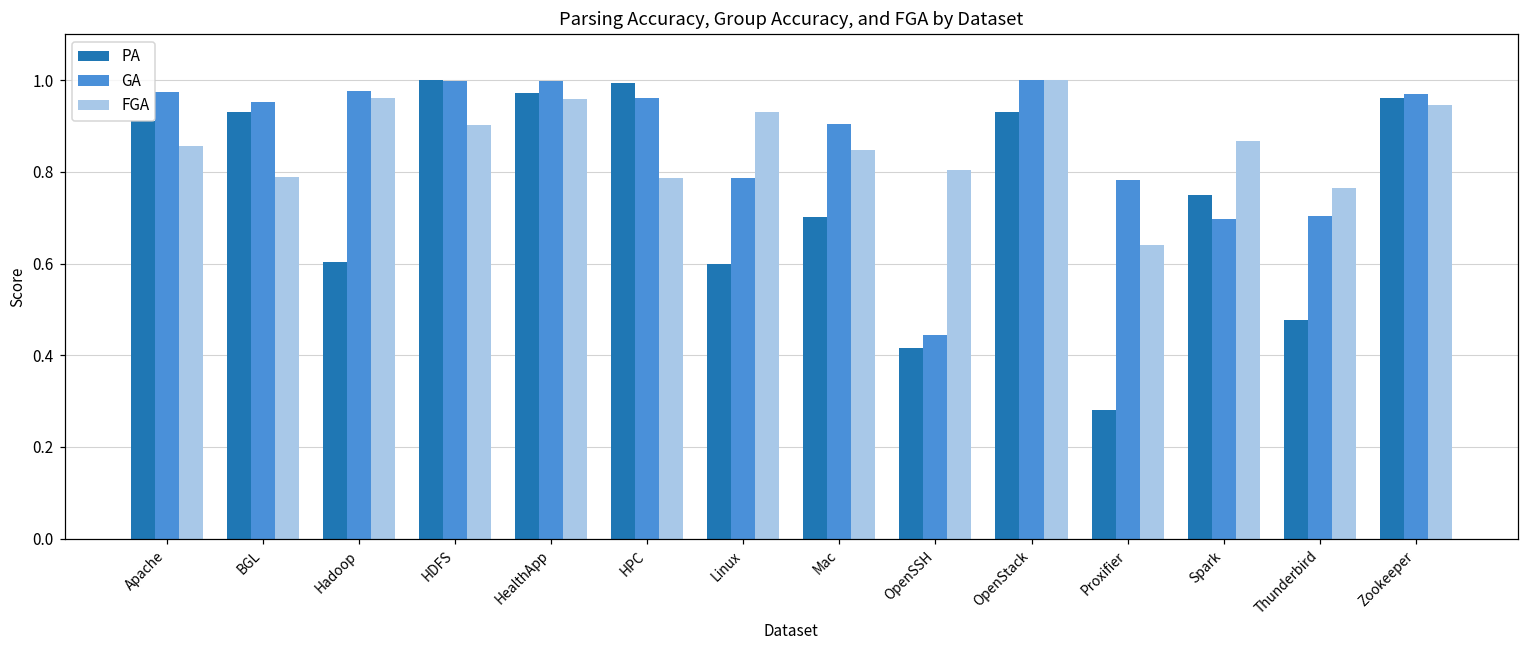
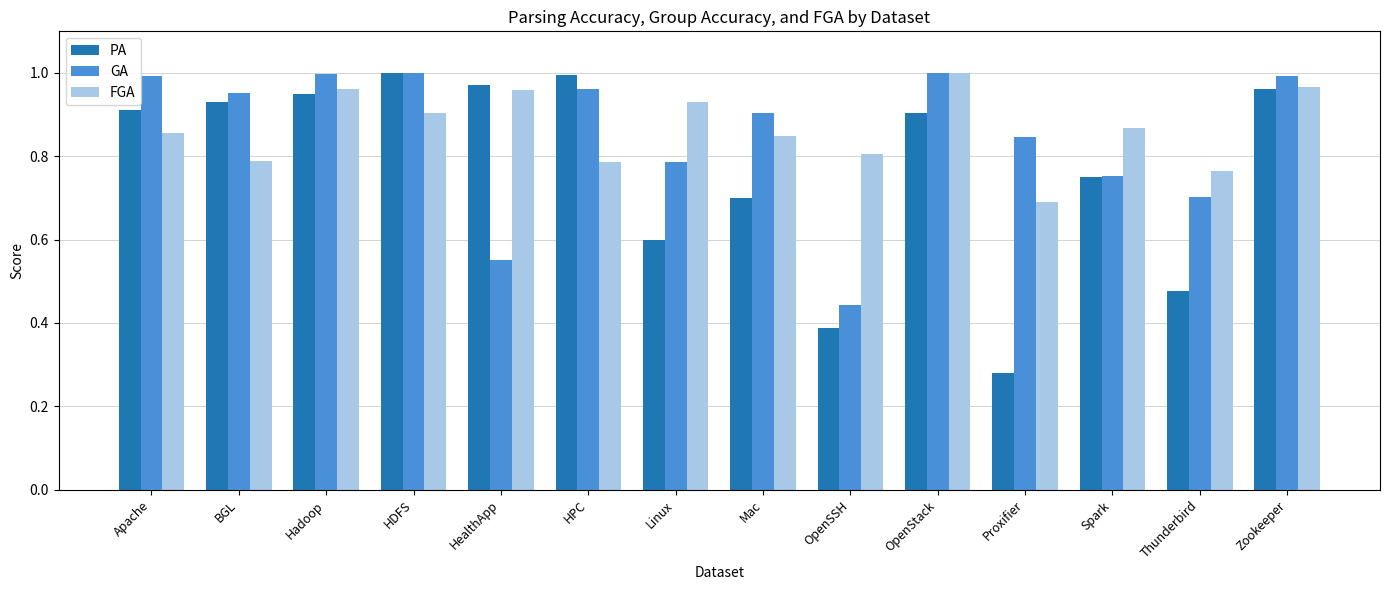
  {
    "PA": {
      "Apache": 0.91,
      "BGL": 0.93,
-     "Hadoop": 0.60,
+     "Hadoop": 0.95,
      "HDFS": 1.00,
      "HealthApp": 0.97,
      "HPC": 0.99,
      "Linux": 0.60,
      "Mac": 0.70,
-     "OpenSSH": 0.42,
-     "OpenStack": 0.93,
+     "OpenSSH": 0.39,
+     "OpenStack": 0.90,
      "Proxifier": 0.28,
      "Spark": 0.75,
      "Thunderbird": 0.48,
      "Zookeeper": 0.96
    },
    "GA": {
-     "Apache": 0.97,
+     "Apache": 0.99,
      "BGL": 0.95,
-     "Hadoop": 0.98,
+     "Hadoop": 1.00,
      "HDFS": 1.00,
-     "HealthApp": 1.00,
+     "HealthApp": 0.55,
      "HPC": 0.96,
      "Linux": 0.79,
      "Mac": 0.90,
      "OpenSSH": 0.44,
      "OpenStack": 1.00,
-     "Proxifier": 0.78,
-     "Spark": 0.70,
+     "Proxifier": 0.85,
+     "Spark": 0.75,
      "Thunderbird": 0.70,
-     "Zookeeper": 0.97
+     "Zookeeper": 0.99
    },
    "FGA": {
      "Apache": 0.86,
      "BGL": 0.79,
      "Hadoop": 0.96,
      "HDFS": 0.90,
      "HealthApp": 0.96,
      "HPC": 0.79,
      "Linux": 0.93,
      "Mac": 0.85,
      "OpenSSH": 0.80,
      "OpenStack": 1.00,
-     "Proxifier": 0.64,
+     "Proxifier": 0.69,
      "Spark": 0.87,
      "Thunderbird": 0.77,
-     "Zookeeper": 0.95
+     "Zookeeper": 0.97
    }
  }
